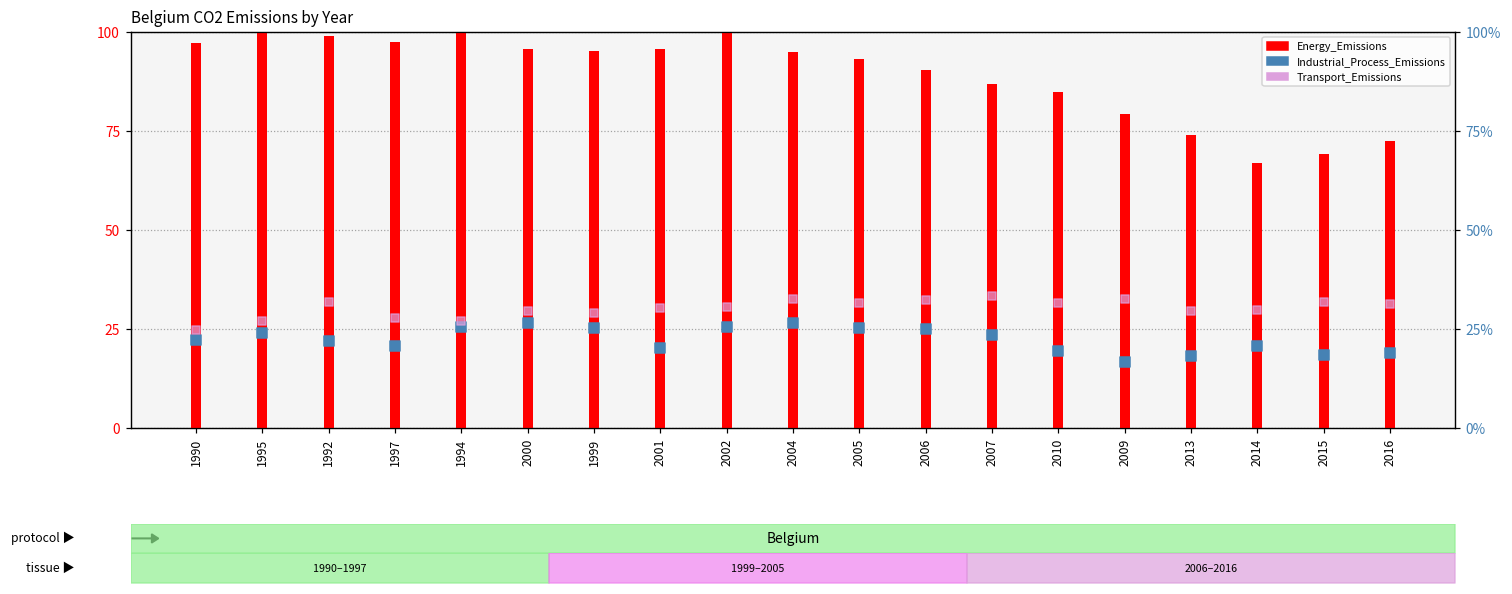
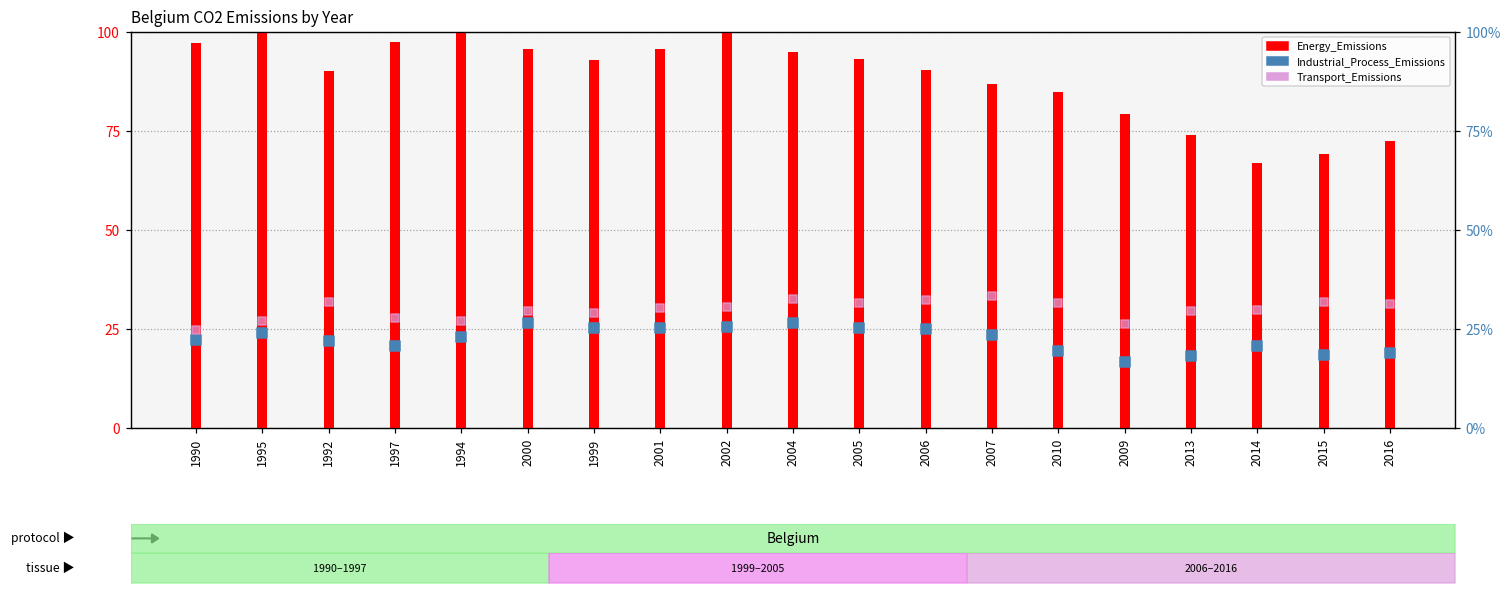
  {
    "Belgium CO2 Emissions by Year": {
      "Energy_Emissions": {
        "1990": 97,
        "1995": 100,
-       "1992": 99,
+       "1992": 90,
        "1997": 97,
        "1994": 100,
        "2000": 96,
-       "1999": 95,
+       "1999": 93,
        "2001": 96,
        "2002": 100,
        "2004": 95,
        "2005": 93,
        "2006": 90,
        "2007": 87,
        "2010": 85,
        "2009": 79,
        "2013": 74,
        "2014": 67,
        "2015": 69,
        "2016": 72
      },
      "Industrial_Process_Emissions": {
-       "1994": 26,
-       "2001": 20
+       "1994": 23,
+       "2001": 25
      },
      "Transport_Emissions": {
-       "2009": 32
+       "2009": 26
      }
    }
  }
